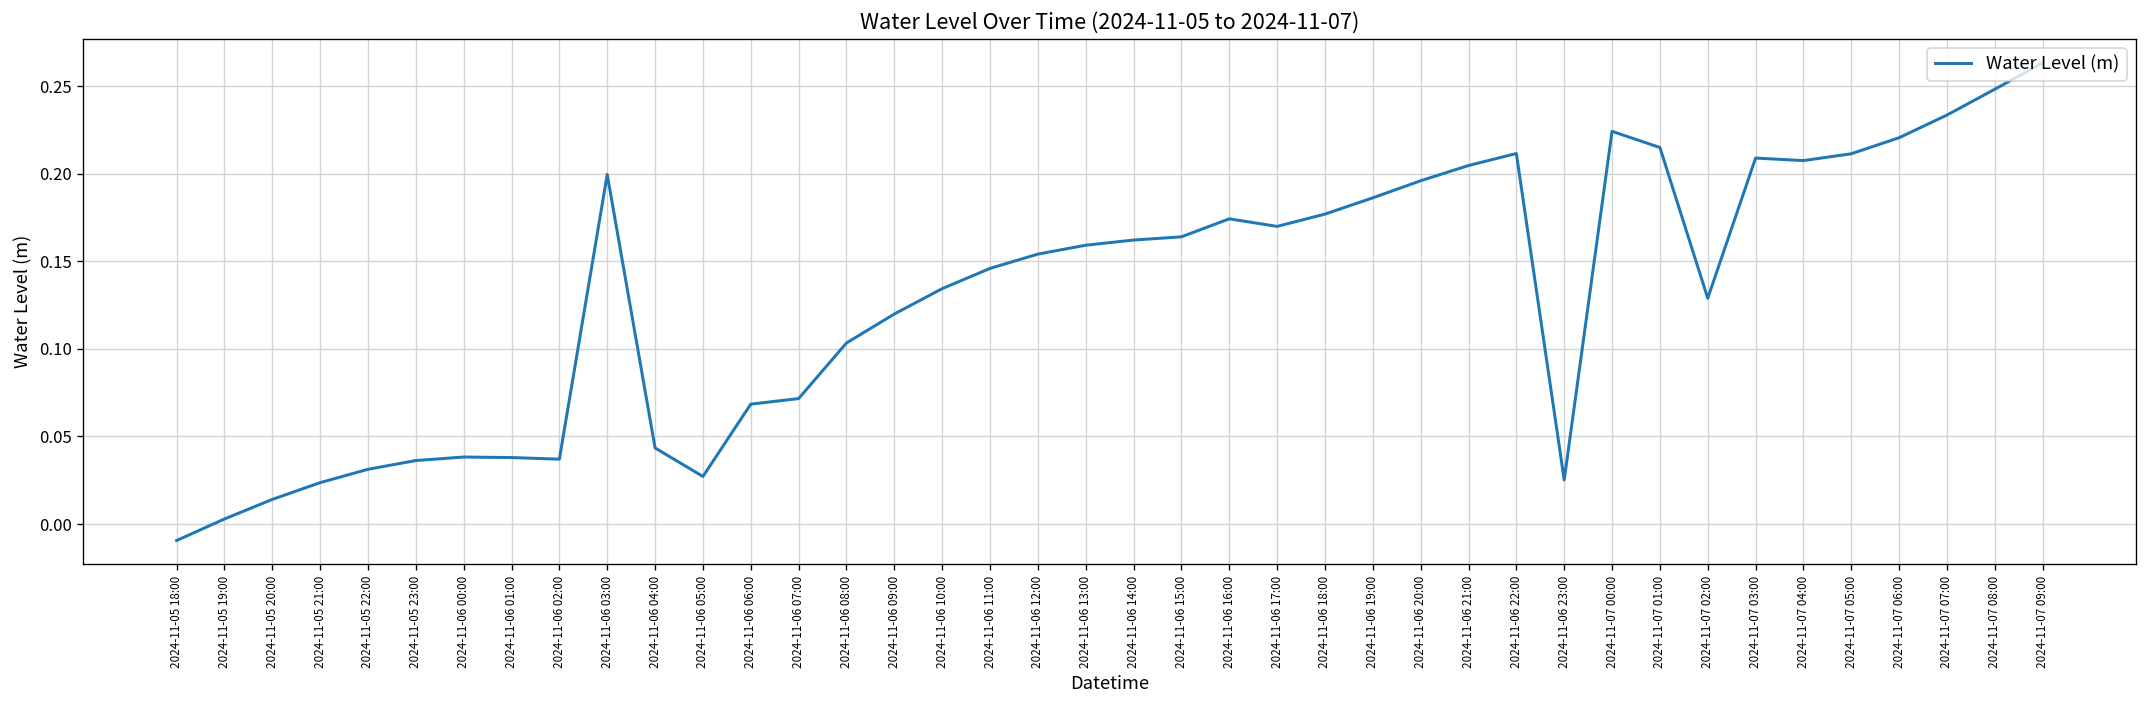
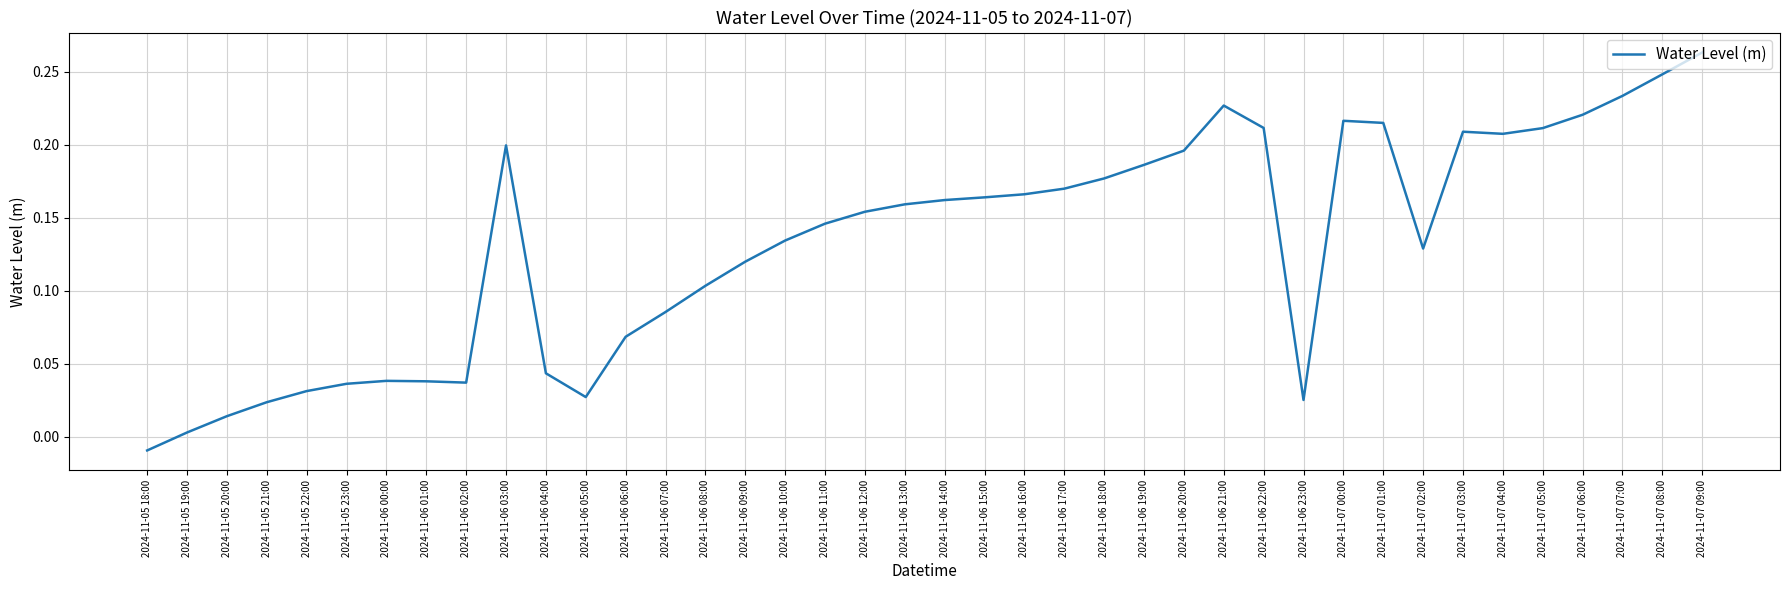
  {
    "2024-11-05 18:00": -0.009,
    "2024-11-05 19:00": 0.003,
    "2024-11-05 20:00": 0.014,
    "2024-11-05 21:00": 0.024,
    "2024-11-05 22:00": 0.031,
    "2024-11-05 23:00": 0.036,
    "2024-11-06 00:00": 0.038,
    "2024-11-06 01:00": 0.038,
    "2024-11-06 02:00": 0.037,
    "2024-11-06 03:00": 0.200,
    "2024-11-06 04:00": 0.043,
    "2024-11-06 05:00": 0.027,
    "2024-11-06 06:00": 0.068,
-   "2024-11-06 07:00": 0.072,
+   "2024-11-06 07:00": 0.085,
    "2024-11-06 08:00": 0.103,
    "2024-11-06 09:00": 0.120,
    "2024-11-06 10:00": 0.134,
    "2024-11-06 11:00": 0.146,
    "2024-11-06 12:00": 0.154,
    "2024-11-06 13:00": 0.159,
    "2024-11-06 14:00": 0.162,
    "2024-11-06 15:00": 0.164,
-   "2024-11-06 16:00": 0.174,
+   "2024-11-06 16:00": 0.166,
    "2024-11-06 17:00": 0.170,
    "2024-11-06 18:00": 0.177,
    "2024-11-06 19:00": 0.186,
    "2024-11-06 20:00": 0.196,
-   "2024-11-06 21:00": 0.205,
+   "2024-11-06 21:00": 0.227,
    "2024-11-06 22:00": 0.211,
    "2024-11-06 23:00": 0.025,
-   "2024-11-07 00:00": 0.224,
+   "2024-11-07 00:00": 0.216,
    "2024-11-07 01:00": 0.215,
    "2024-11-07 02:00": 0.129,
    "2024-11-07 03:00": 0.209,
    "2024-11-07 04:00": 0.207,
    "2024-11-07 05:00": 0.211,
    "2024-11-07 06:00": 0.221,
    "2024-11-07 07:00": 0.233,
    "2024-11-07 08:00": 0.248
  }
